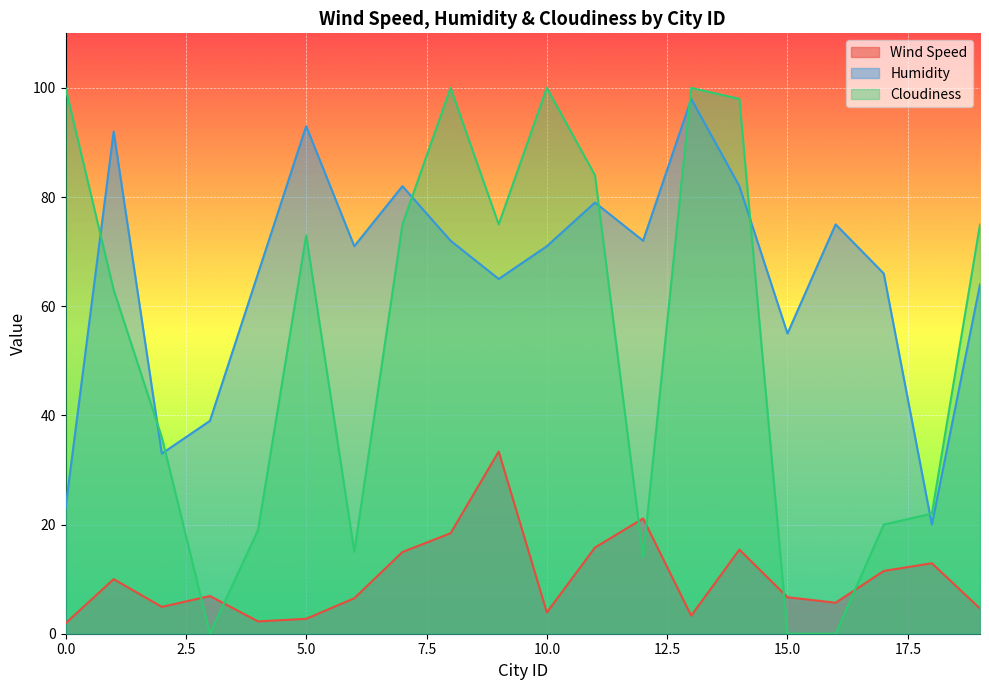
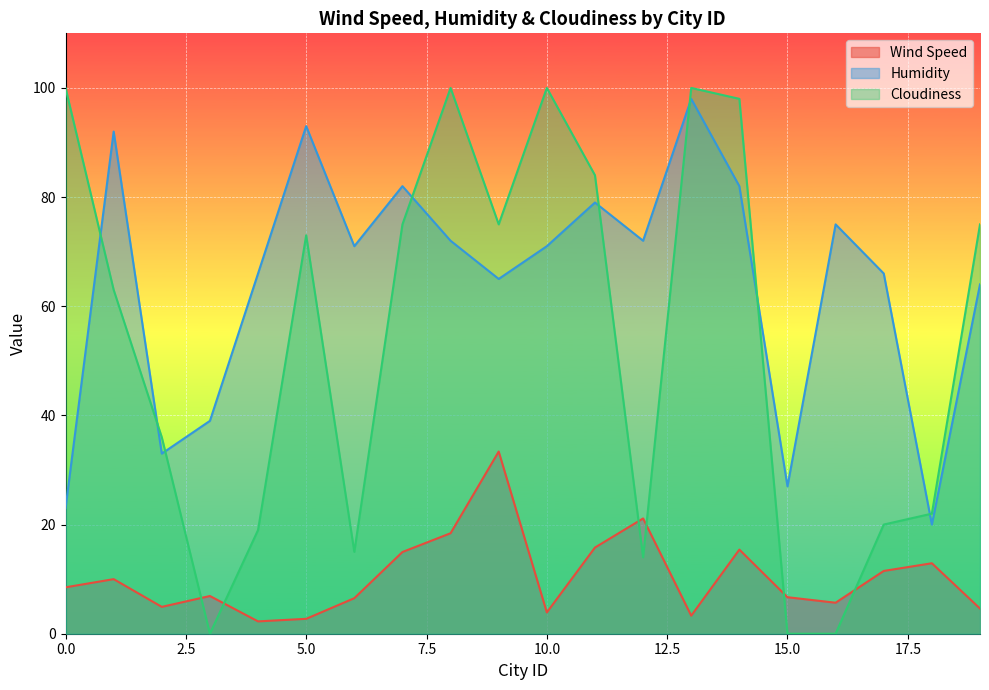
  {
    "Wind Speed": {
-     "0.0": 2,
+     "0.0": 9,
      "5.0": 3,
      "10.0": 4,
      "15.0": 7
    },
    "Humidity": {
      "0.0": 23,
      "5.0": 93,
      "10.0": 71,
-     "15.0": 55
+     "15.0": 27
    },
    "Cloudiness": {
      "0.0": 100,
      "5.0": 73,
      "10.0": 100,
      "15.0": 0
    }
  }
